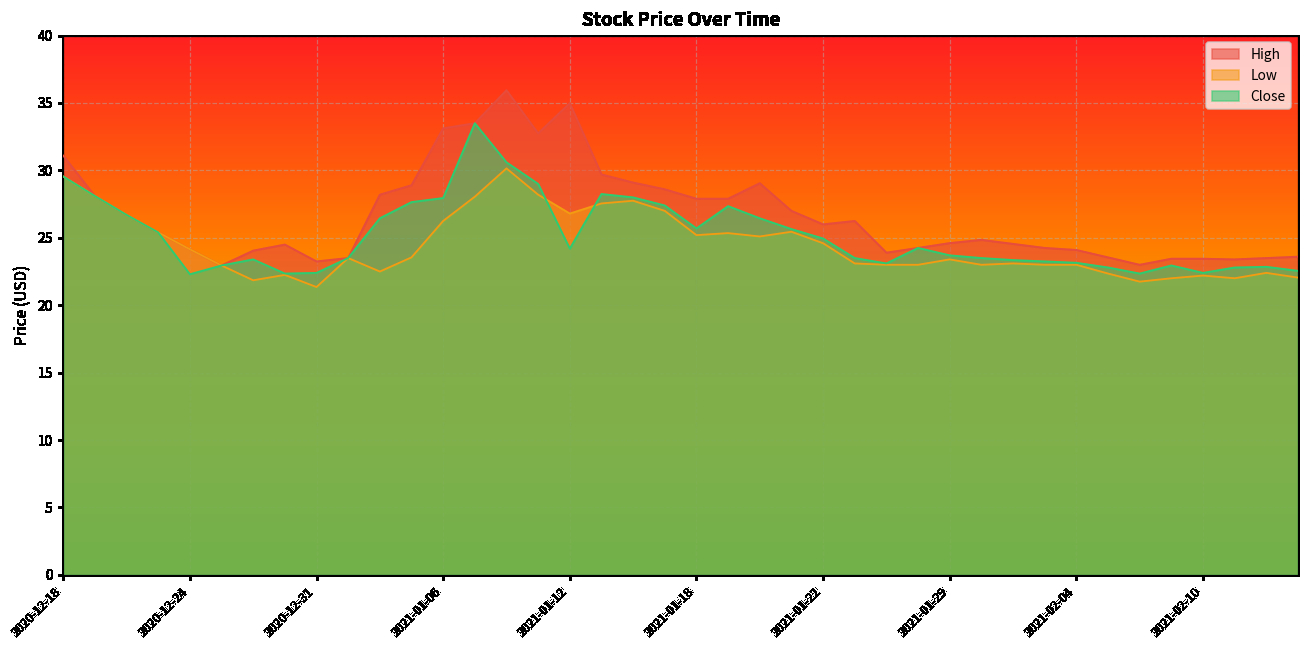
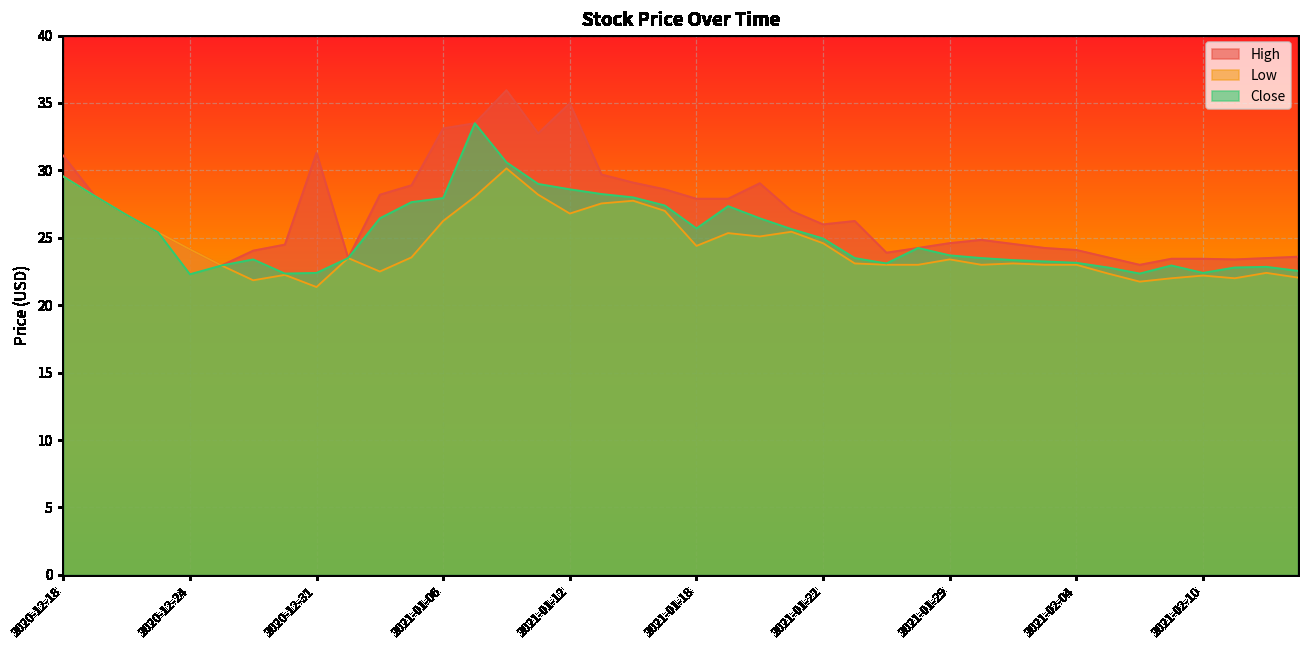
  {
    "High": {
      "2020-12-18": 31.1,
-     "2020-12-31": 23.3,
+     "2020-12-31": 31.3,
      "2021-01-06": 33.1,
      "2021-01-12": 35.0,
      "2021-01-18": 27.9,
      "2021-01-22": 26.0,
      "2021-01-29": 24.6,
      "2021-02-04": 24.1,
      "2021-02-10": 23.5
    },
    "Low": {
      "2020-12-31": 21.4,
      "2021-01-06": 26.3,
      "2021-01-12": 26.8,
-     "2021-01-18": 25.2,
+     "2021-01-18": 24.4,
      "2021-01-22": 24.6,
      "2021-01-29": 23.4
    },
    "Close": {
      "2020-12-24": 22.3,
      "2020-12-31": 22.4,
      "2021-01-06": 28.0,
-     "2021-01-12": 24.2,
+     "2021-01-12": 28.6,
      "2021-01-18": 25.7,
      "2021-01-22": 25.0,
      "2021-01-29": 23.7
    }
  }
